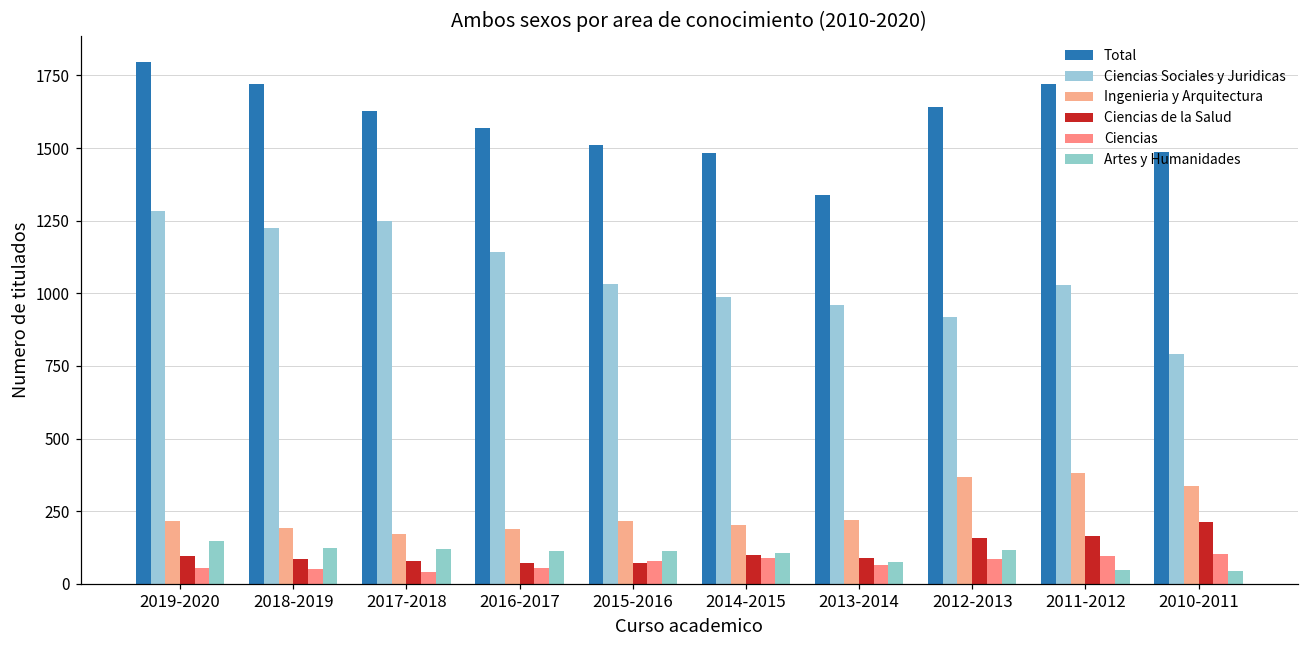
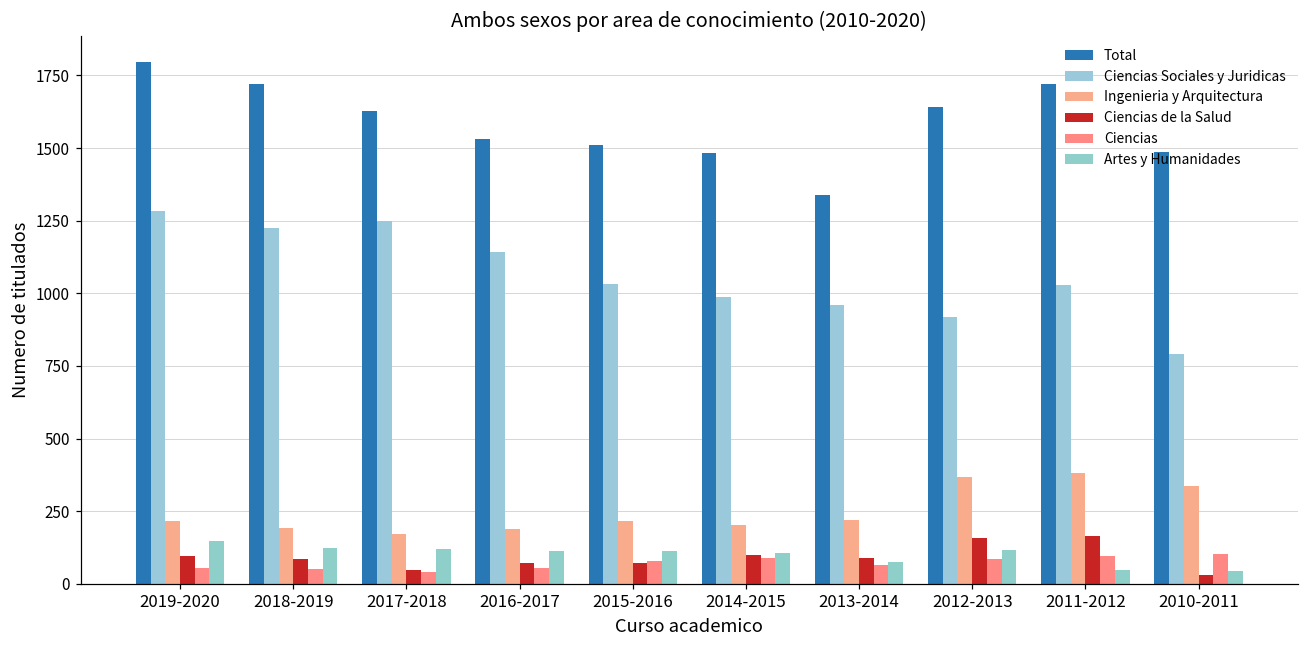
  {
    "Total": {
      "2019-2020": 1800,
      "2018-2019": 1720,
      "2017-2018": 1630,
-     "2016-2017": 1570,
+     "2016-2017": 1530,
      "2015-2016": 1510,
      "2014-2015": 1480,
      "2013-2014": 1340,
      "2012-2013": 1640,
      "2011-2012": 1720,
      "2010-2011": 1490
    },
    "Ciencias de la Salud": {
      "2019-2020": 100,
      "2018-2019": 90,
-     "2017-2018": 80,
+     "2017-2018": 50,
      "2016-2017": 70,
      "2015-2016": 70,
      "2014-2015": 100,
      "2013-2014": 90,
      "2012-2013": 160,
      "2011-2012": 160,
-     "2010-2011": 210
+     "2010-2011": 30
    }
  }
